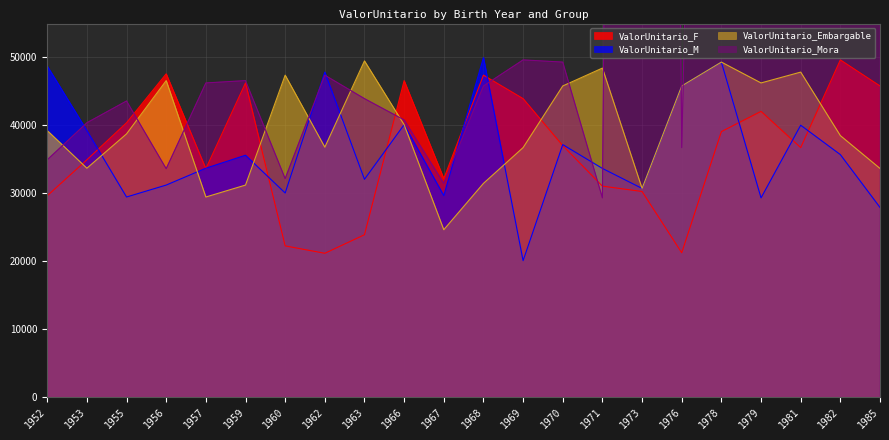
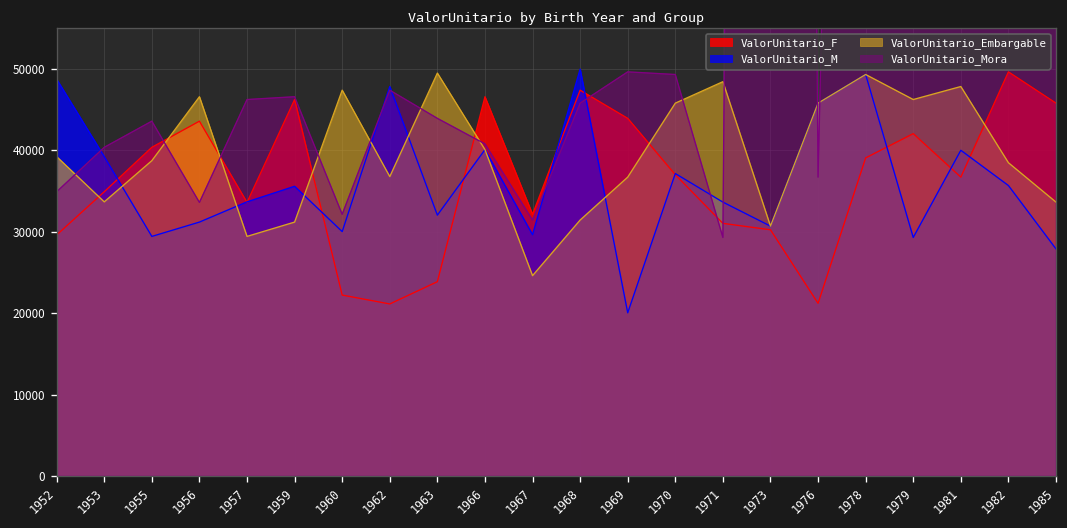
  {
    "ValorUnitario_F": {
      "1952": 30000,
      "1953": 35000,
      "1955": 40000,
-     "1956": 48000,
+     "1956": 44000,
      "1960": 22000,
      "1962": 21000,
      "1963": 24000,
      "1966": 47000,
      "1967": 32000,
      "1968": 47000,
      "1969": 44000,
      "1971": 31000,
      "1973": 30000,
      "1976": 21000,
      "1978": 39000,
      "1979": 42000,
      "1981": 37000,
      "1982": 50000,
      "1985": 46000
    },
    "ValorUnitario_M": {
      "1952": 49000,
      "1953": 39000,
      "1955": 29000,
      "1956": 31000,
      "1959": 36000,
      "1960": 30000,
      "1962": 48000,
      "1963": 32000,
      "1967": 30000,
      "1968": 50000,
      "1969": 20000,
      "1971": 34000,
      "1979": 29000,
      "1981": 40000,
      "1982": 36000,
      "1985": 28000
    },
    "ValorUnitario_Embargable": {
      "1952": 39000,
      "1953": 34000,
      "1955": 39000,
      "1956": 47000,
      "1957": 29000,
      "1959": 31000,
      "1960": 47000,
      "1962": 37000,
      "1963": 49000,
      "1967": 25000,
      "1968": 31000,
      "1969": 37000,
      "1970": 46000,
      "1971": 48000,
      "1979": 46000,
      "1981": 48000,
      "1982": 38000,
      "1985": 34000
    },
    "ValorUnitario_Mora": {
      "1952": 35000,
      "1953": 40000,
      "1955": 44000,
      "1956": 34000,
      "1957": 46000,
      "1960": 32000,
      "1962": 47000,
      "1963": 44000,
      "1966": 41000,
      "1967": 31000,
      "1968": 46000,
      "1969": 50000,
      "1970": 49000,
      "1971": 29000,
      "1976": 37000
    }
  }
